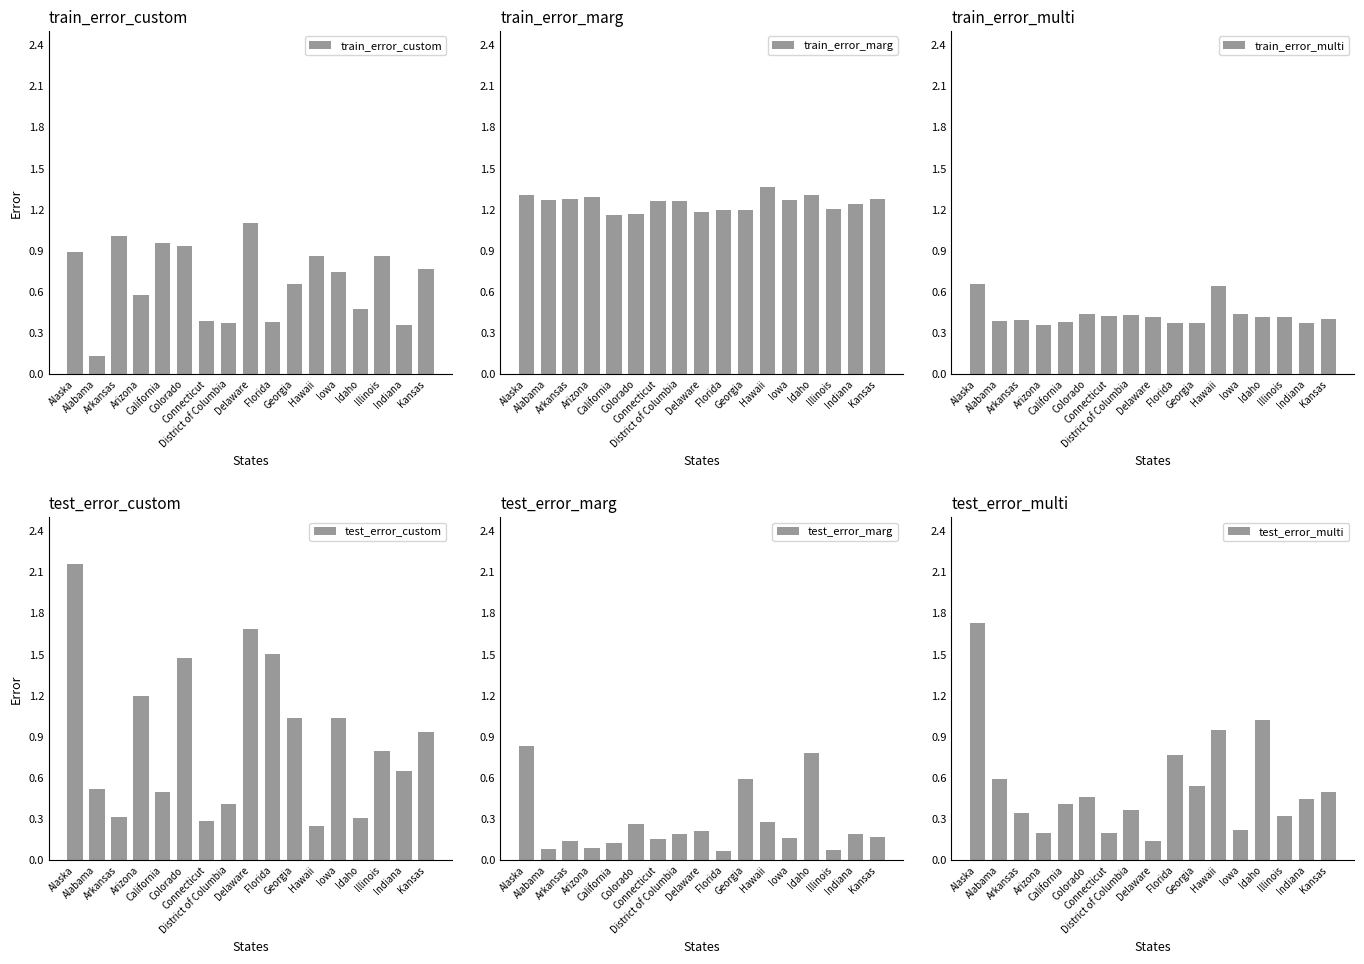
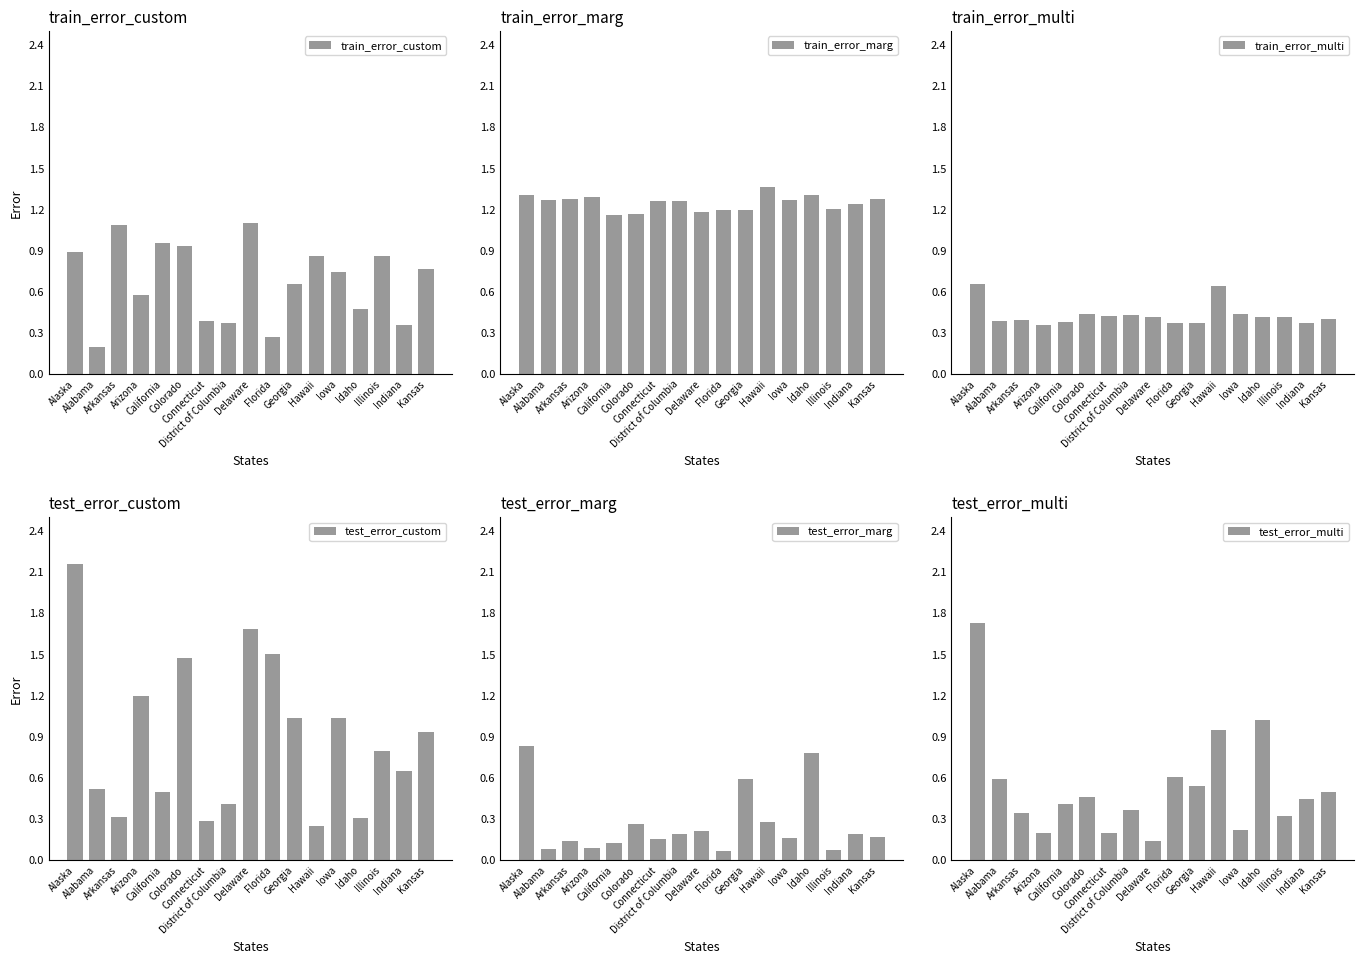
  {
    "train_error_custom": {
      "Alaska": 0.89,
-     "Alabama": 0.13,
-     "Arkansas": 1.00,
+     "Alabama": 0.20,
+     "Arkansas": 1.08,
      "Arizona": 0.57,
      "California": 0.95,
      "Colorado": 0.93,
      "Connecticut": 0.38,
      "District of Columbia": 0.37,
      "Delaware": 1.10,
-     "Florida": 0.38,
+     "Florida": 0.27,
      "Georgia": 0.66,
      "Hawaii": 0.86,
      "Iowa": 0.74,
      "Idaho": 0.48,
      "Illinois": 0.86,
      "Indiana": 0.36,
      "Kansas": 0.77
    },
    "train_error_marg": {
      "Alaska": 1.30,
      "Alabama": 1.27,
      "Arkansas": 1.28,
      "Arizona": 1.29,
      "California": 1.16,
      "Colorado": 1.17,
      "Connecticut": 1.26,
      "District of Columbia": 1.26,
      "Delaware": 1.18,
      "Florida": 1.20,
      "Georgia": 1.19,
      "Hawaii": 1.36,
      "Iowa": 1.27,
      "Idaho": 1.31,
      "Illinois": 1.20,
      "Indiana": 1.24,
      "Kansas": 1.28
    },
    "train_error_multi": {
      "Alaska": 0.65,
      "Alabama": 0.39,
      "Arkansas": 0.39,
      "Arizona": 0.36,
      "California": 0.38,
      "Colorado": 0.43,
      "Connecticut": 0.42,
      "District of Columbia": 0.43,
      "Delaware": 0.41,
      "Florida": 0.37,
      "Georgia": 0.37,
      "Hawaii": 0.64,
      "Iowa": 0.44,
      "Idaho": 0.41,
      "Illinois": 0.41,
      "Indiana": 0.37,
      "Kansas": 0.40
    },
    "test_error_custom": {
      "Alaska": 2.16,
      "Alabama": 0.52,
      "Arkansas": 0.31,
      "Arizona": 1.20,
      "California": 0.49,
      "Colorado": 1.47,
      "Connecticut": 0.28,
      "District of Columbia": 0.41,
      "Delaware": 1.68,
      "Florida": 1.50,
      "Georgia": 1.04,
      "Hawaii": 0.25,
      "Iowa": 1.04,
      "Idaho": 0.31,
      "Illinois": 0.79,
      "Indiana": 0.65,
      "Kansas": 0.93
    },
    "test_error_marg": {
      "Alaska": 0.83,
      "Alabama": 0.08,
      "Arkansas": 0.14,
      "Arizona": 0.09,
      "California": 0.12,
      "Colorado": 0.26,
      "Connecticut": 0.15,
      "District of Columbia": 0.19,
      "Delaware": 0.21,
      "Florida": 0.07,
      "Georgia": 0.59,
      "Hawaii": 0.28,
      "Iowa": 0.16,
      "Idaho": 0.78,
      "Illinois": 0.07,
      "Indiana": 0.19,
      "Kansas": 0.17
    },
    "test_error_multi": {
      "Alaska": 1.73,
      "Alabama": 0.59,
      "Arkansas": 0.34,
      "Arizona": 0.20,
      "California": 0.41,
      "Colorado": 0.46,
      "Connecticut": 0.20,
      "District of Columbia": 0.36,
      "Delaware": 0.14,
-     "Florida": 0.77,
+     "Florida": 0.61,
      "Georgia": 0.54,
      "Hawaii": 0.95,
      "Iowa": 0.22,
      "Idaho": 1.02,
      "Illinois": 0.32,
      "Indiana": 0.44,
      "Kansas": 0.49
    }
  }
